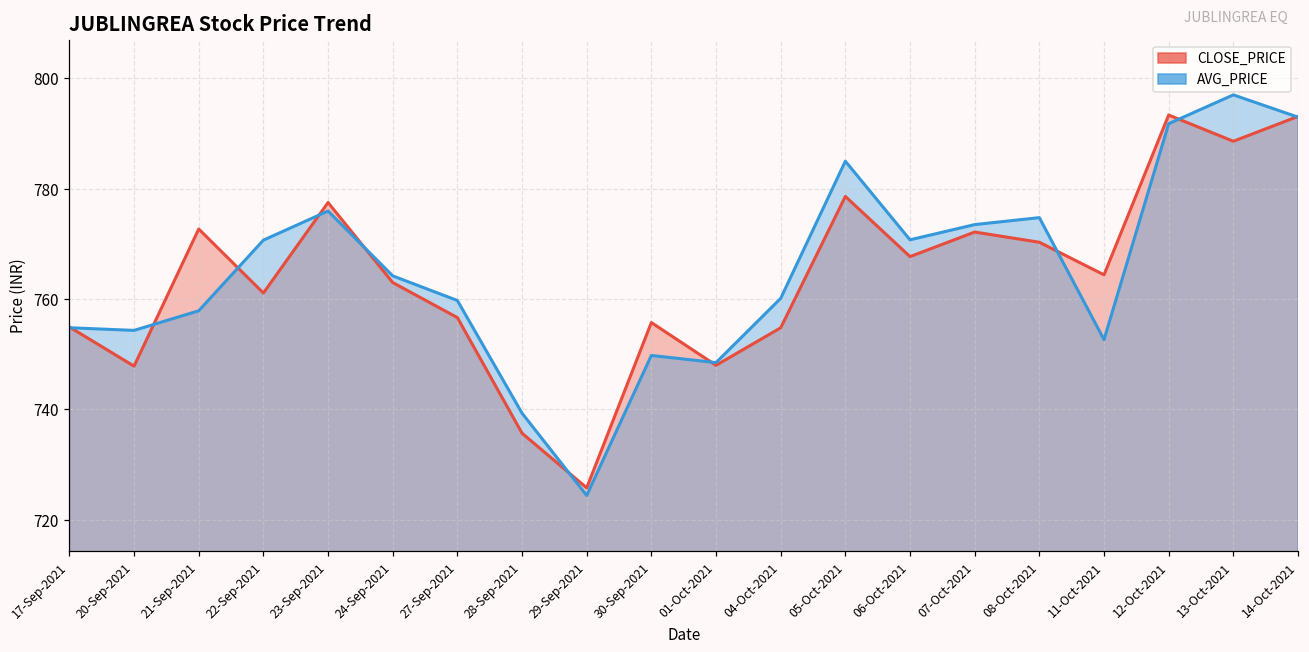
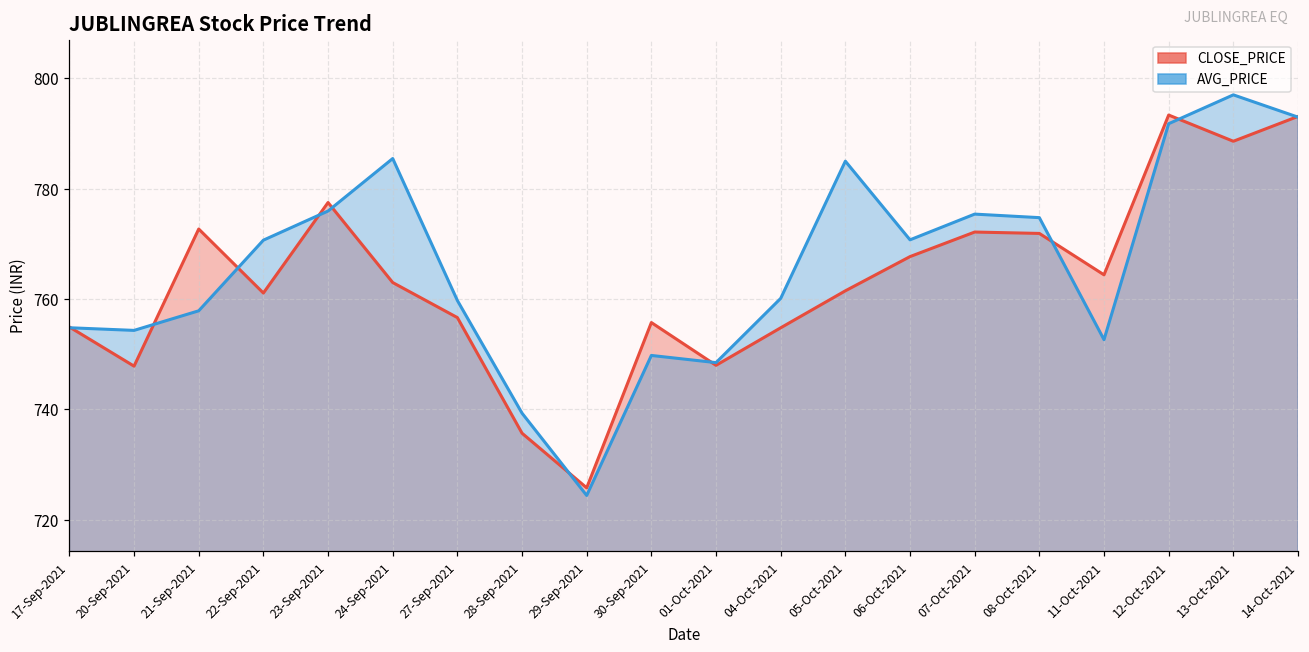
  {
    "CLOSE_PRICE": {
      "20-Sep-2021": 748,
      "21-Sep-2021": 773,
      "22-Sep-2021": 761,
      "23-Sep-2021": 778,
      "24-Sep-2021": 763,
      "27-Sep-2021": 757,
      "28-Sep-2021": 736,
      "29-Sep-2021": 726,
      "30-Sep-2021": 756,
      "04-Oct-2021": 755,
-     "05-Oct-2021": 779,
+     "05-Oct-2021": 762,
      "06-Oct-2021": 768,
      "07-Oct-2021": 772,
-     "08-Oct-2021": 770,
+     "08-Oct-2021": 772,
      "11-Oct-2021": 764,
      "12-Oct-2021": 793,
      "13-Oct-2021": 789
    },
    "AVG_PRICE": {
      "20-Sep-2021": 754,
      "21-Sep-2021": 758,
      "22-Sep-2021": 771,
      "23-Sep-2021": 776,
-     "24-Sep-2021": 764,
+     "24-Sep-2021": 785,
      "27-Sep-2021": 760,
      "28-Sep-2021": 739,
      "29-Sep-2021": 724,
      "30-Sep-2021": 750,
      "04-Oct-2021": 760,
      "05-Oct-2021": 785,
      "06-Oct-2021": 771,
-     "07-Oct-2021": 774,
+     "07-Oct-2021": 775,
      "08-Oct-2021": 775,
      "11-Oct-2021": 753,
      "12-Oct-2021": 792,
      "13-Oct-2021": 797
    }
  }
